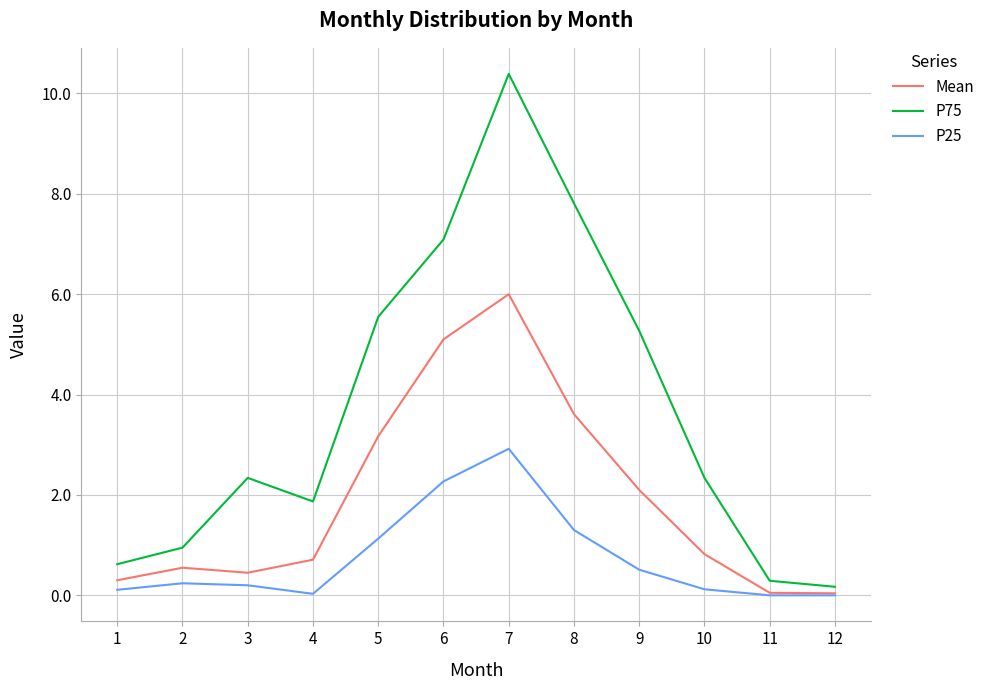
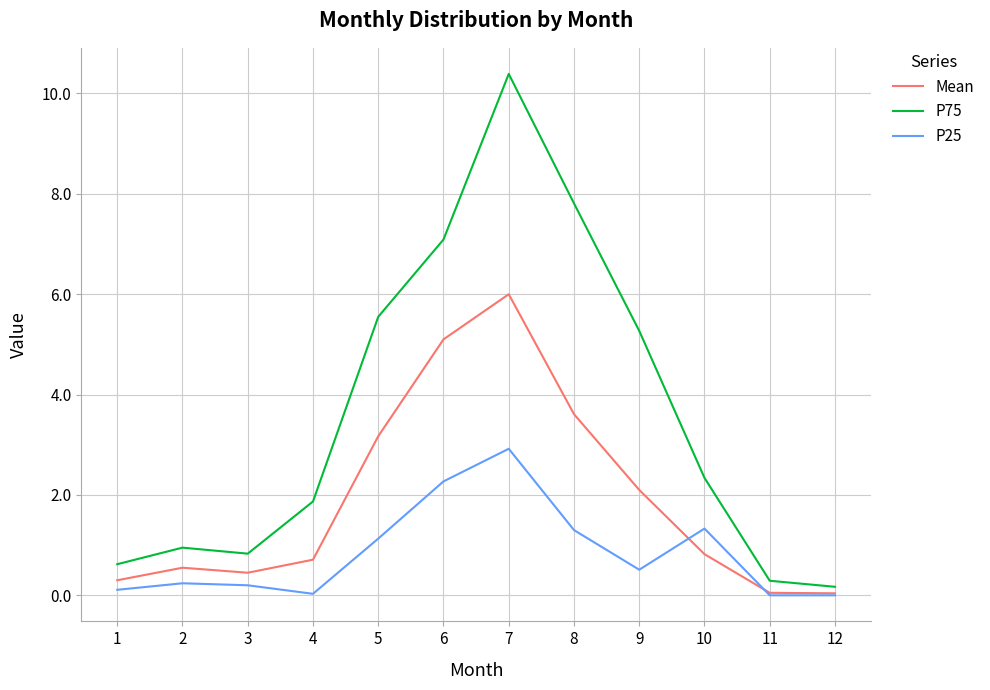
  {
    "Mean": {
      "1": 0.3,
      "2": 0.6,
      "3": 0.5,
      "4": 0.7,
      "5": 3.2,
      "6": 5.1,
      "7": 6.0,
      "8": 3.6,
      "9": 2.1,
      "10": 0.8
    },
    "P75": {
      "1": 0.6,
      "2": 1.0,
-     "3": 2.3,
+     "3": 0.8,
      "4": 1.9,
      "5": 5.6,
      "6": 7.1,
      "7": 10.4,
      "8": 7.8,
      "9": 5.3,
      "10": 2.3,
      "11": 0.3,
      "12": 0.2
    },
    "P25": {
      "1": 0.1,
      "2": 0.2,
      "3": 0.2,
      "4": 0.0,
      "5": 1.1,
      "6": 2.3,
      "7": 2.9,
      "8": 1.3,
      "9": 0.5,
-     "10": 0.1
+     "10": 1.3
    }
  }
